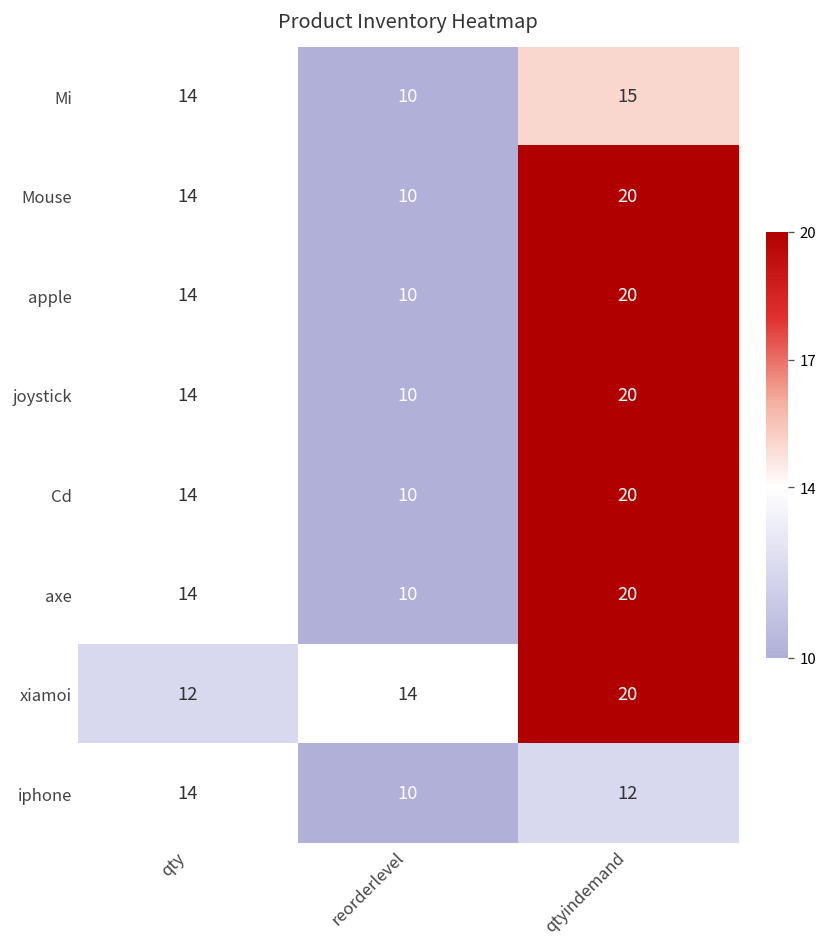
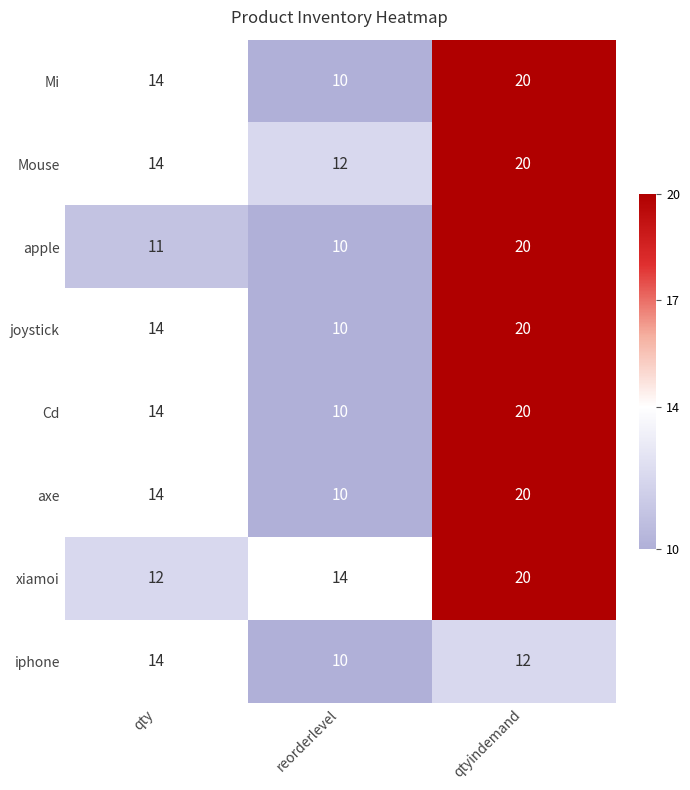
  {
    "Mi": {
      "qty": 14,
      "reorderlevel": 10,
-     "qtyindemand": 15
+     "qtyindemand": 20
    },
    "Mouse": {
      "qty": 14,
-     "reorderlevel": 10,
+     "reorderlevel": 12,
      "qtyindemand": 20
    },
    "apple": {
-     "qty": 14,
+     "qty": 11,
      "reorderlevel": 10,
      "qtyindemand": 20
    },
    "joystick": {
      "qty": 14,
      "reorderlevel": 10,
      "qtyindemand": 20
    },
    "Cd": {
      "qty": 14,
      "reorderlevel": 10,
      "qtyindemand": 20
    },
    "axe": {
      "qty": 14,
      "reorderlevel": 10,
      "qtyindemand": 20
    },
    "xiamoi": {
      "qty": 12,
      "reorderlevel": 14,
      "qtyindemand": 20
    },
    "iphone": {
      "qty": 14,
      "reorderlevel": 10,
      "qtyindemand": 12
    }
  }
